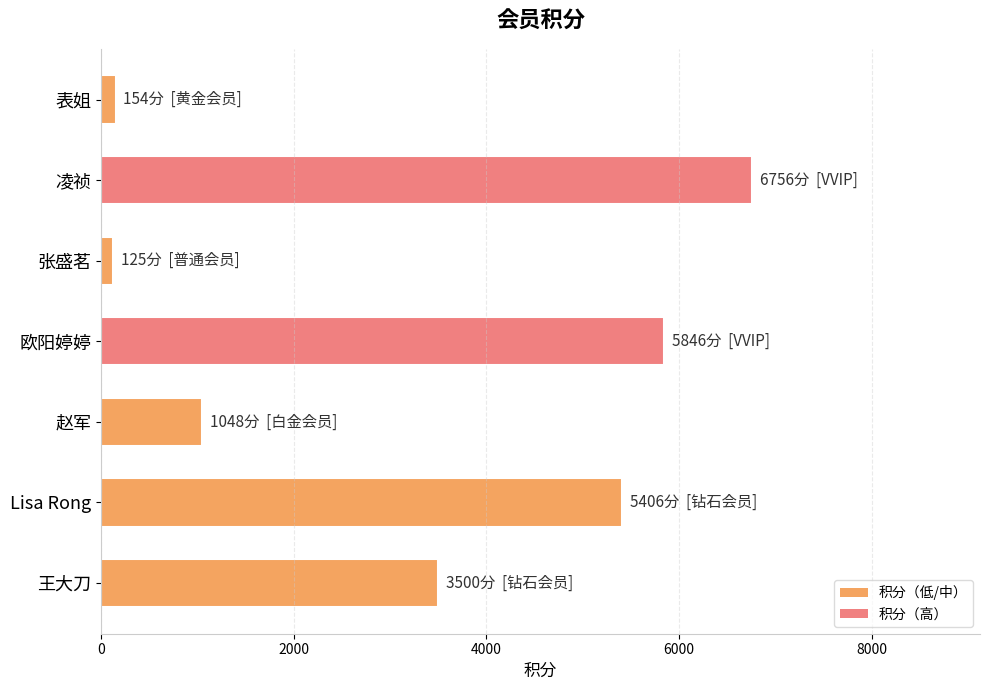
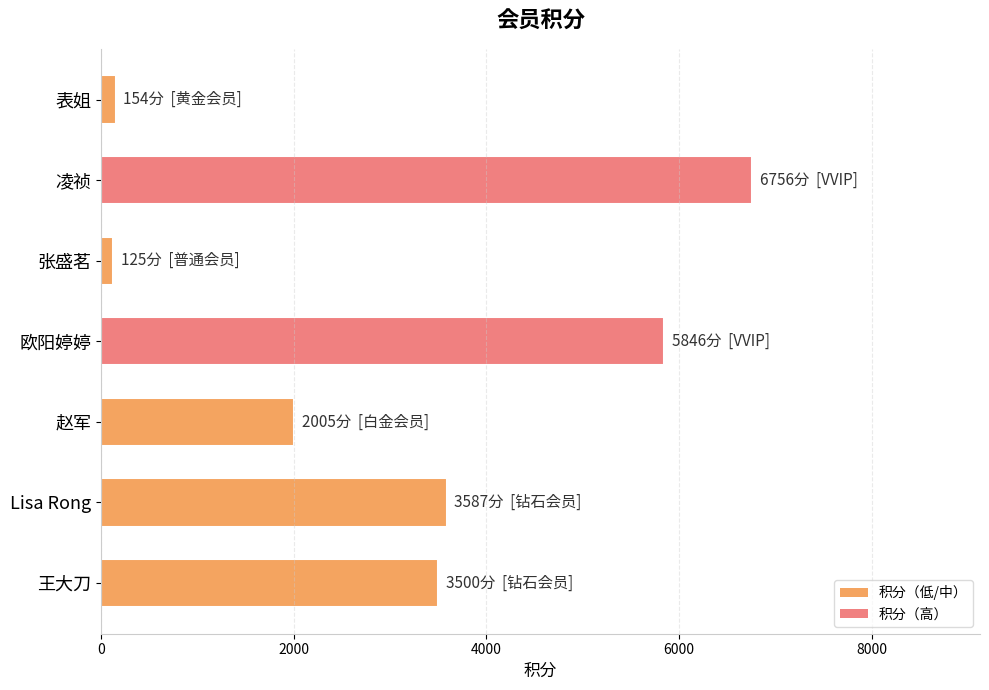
  {
    "表姐": "154分",
    "凌祯": "6756分",
    "张盛茗": "125分",
    "欧阳婷婷": "5846分",
-   "赵军": "1048分",
-   "Lisa Rong": "5406分",
+   "赵军": "2005分",
+   "Lisa Rong": "3587分",
    "王大刀": "3500分"
  }
